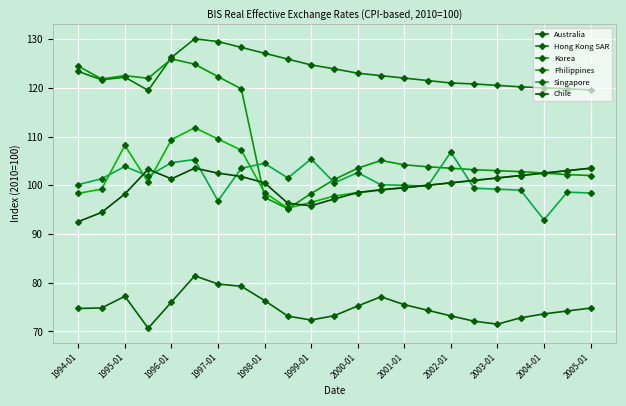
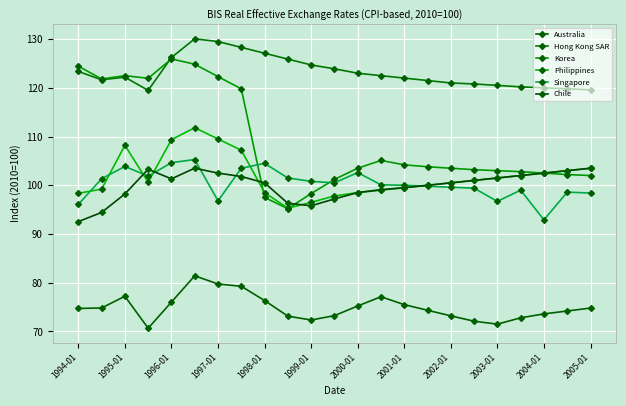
  {
    "Singapore": {
-     "1994-01": 100,
+     "1994-01": 96,
      "1995-01": 104,
      "1996-01": 105,
      "1997-01": 97,
      "1998-01": 105,
-     "1999-01": 105,
+     "1999-01": 101,
      "2000-01": 103,
-     "2002-01": 107,
-     "2003-01": 99,
+     "2002-01": 100,
+     "2003-01": 97,
      "2004-01": 93,
      "2005-01": 98
    }
  }
